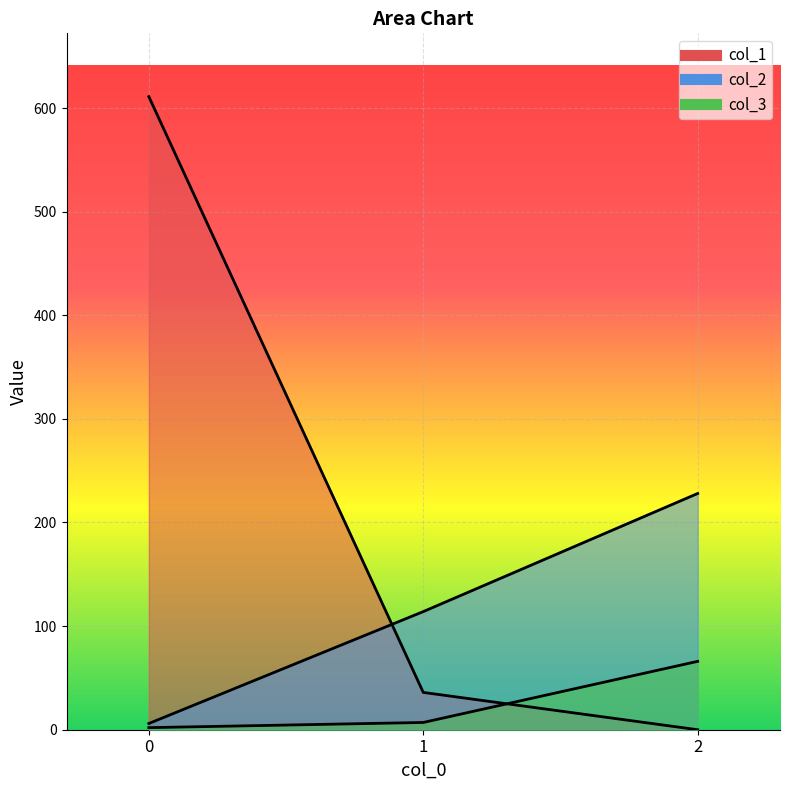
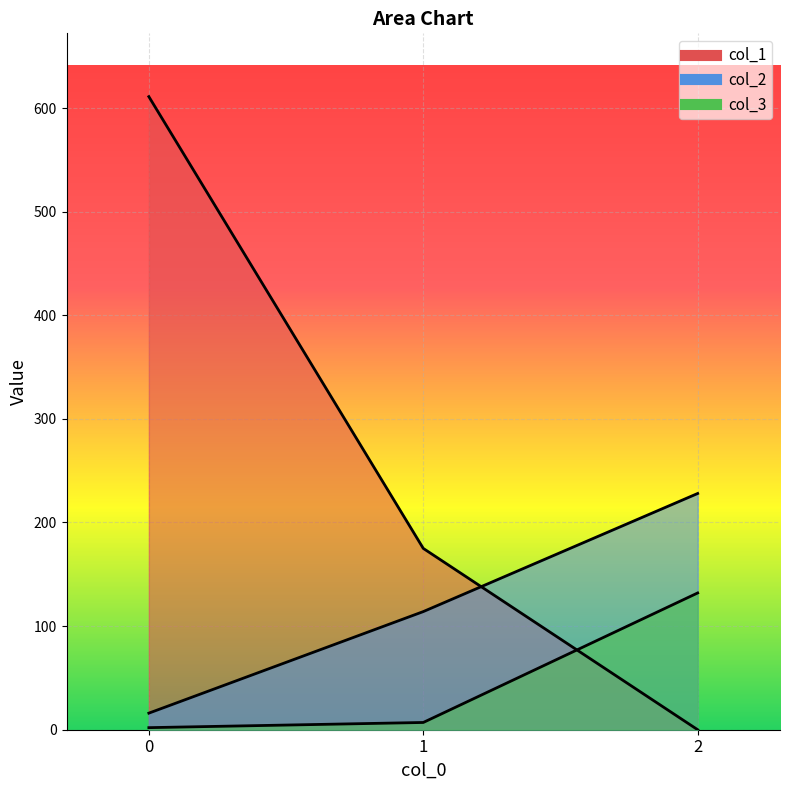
  {
    "col_1": {
      "0": 611,
-     "1": 36,
+     "1": 175,
      "2": 0
    },
    "col_2": {
-     "0": 6,
+     "0": 16,
      "1": 114,
      "2": 228
    },
    "col_3": {
      "0": 2,
      "1": 7,
-     "2": 66
+     "2": 132
    }
  }
